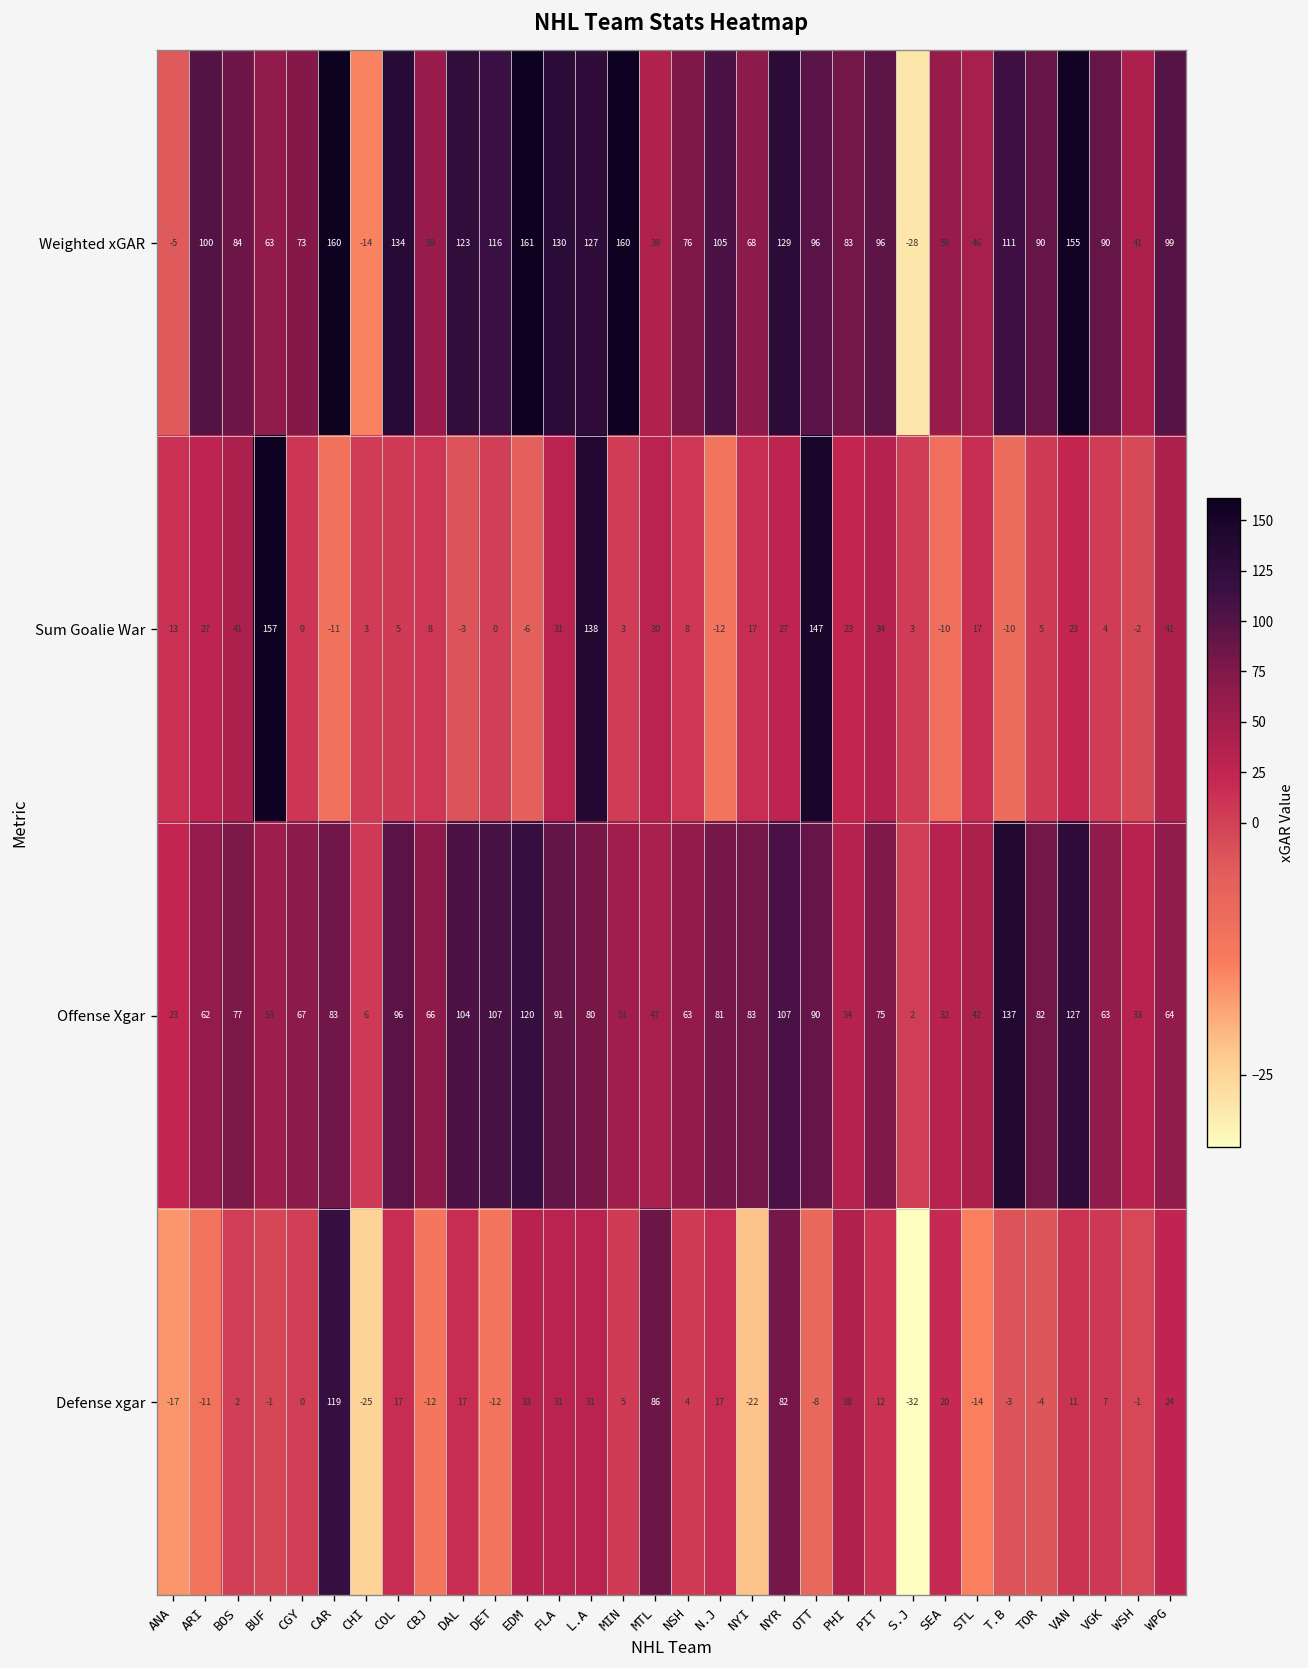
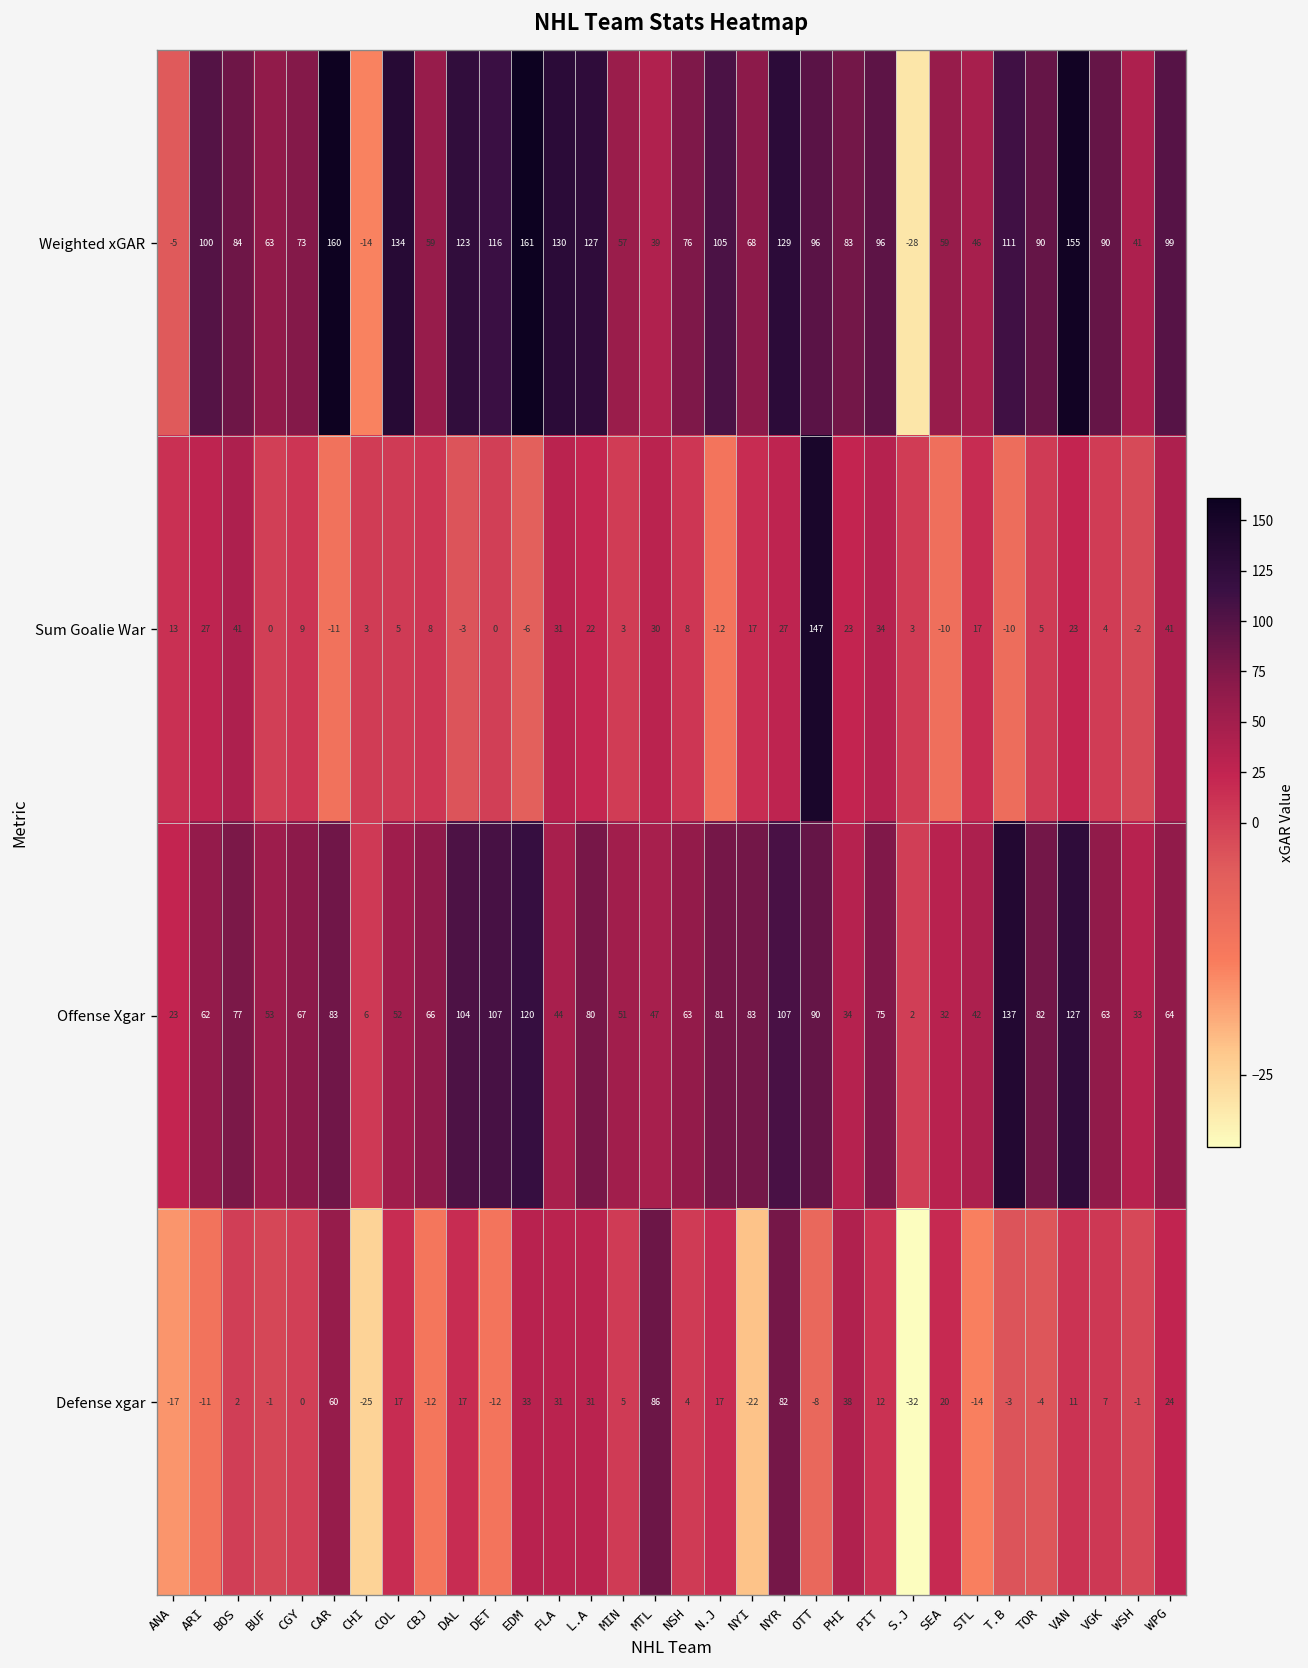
  {
    "Weighted xGAR": {
      "ANA": -5,
      "ARI": 100,
      "BOS": 84,
      "BUF": 63,
      "CGY": 73,
      "CAR": 160,
      "CHI": -14,
      "COL": 134,
      "CBJ": 59,
      "DAL": 123,
      "DET": 116,
      "EDM": 161,
      "FLA": 130,
      "L.A": 127,
-     "MIN": 160,
+     "MIN": 57,
      "MTL": 39,
      "NSH": 76,
      "N.J": 105,
      "NYI": 68,
      "NYR": 129,
      "OTT": 96,
      "PHI": 83,
      "PIT": 96,
      "S.J": -28,
      "SEA": 59,
      "STL": 46,
      "T.B": 111,
      "TOR": 90,
      "VAN": 155,
      "VGK": 90,
      "WSH": 41,
      "WPG": 99
    },
    "Sum Goalie War": {
      "ANA": 13,
      "ARI": 27,
      "BOS": 41,
-     "BUF": 157,
+     "BUF": 0,
      "CGY": 9,
      "CAR": -11,
      "CHI": 3,
      "COL": 5,
      "CBJ": 8,
      "DAL": -3,
      "DET": 0,
      "EDM": -6,
      "FLA": 31,
-     "L.A": 138,
+     "L.A": 22,
      "MIN": 3,
      "MTL": 30,
      "NSH": 8,
      "N.J": -12,
      "NYI": 17,
      "NYR": 27,
      "OTT": 147,
      "PHI": 23,
      "PIT": 34,
      "S.J": 3,
      "SEA": -10,
      "STL": 17,
      "T.B": -10,
      "TOR": 5,
      "VAN": 23,
      "VGK": 4,
      "WSH": -2,
      "WPG": 41
    },
    "Offense Xgar": {
      "ANA": 23,
      "ARI": 62,
      "BOS": 77,
      "BUF": 53,
      "CGY": 67,
      "CAR": 83,
      "CHI": 6,
-     "COL": 96,
+     "COL": 52,
      "CBJ": 66,
      "DAL": 104,
      "DET": 107,
      "EDM": 120,
-     "FLA": 91,
+     "FLA": 44,
      "L.A": 80,
      "MIN": 51,
      "MTL": 47,
      "NSH": 63,
      "N.J": 81,
      "NYI": 83,
      "NYR": 107,
      "OTT": 90,
      "PHI": 34,
      "PIT": 75,
      "S.J": 2,
      "SEA": 32,
      "STL": 42,
      "T.B": 137,
      "TOR": 82,
      "VAN": 127,
      "VGK": 63,
      "WSH": 33,
      "WPG": 64
    },
    "Defense xgar": {
      "ANA": -17,
      "ARI": -11,
      "BOS": 2,
      "BUF": -1,
      "CGY": 0,
-     "CAR": 119,
+     "CAR": 60,
      "CHI": -25,
      "COL": 17,
      "CBJ": -12,
      "DAL": 17,
      "DET": -12,
      "EDM": 33,
      "FLA": 31,
      "L.A": 31,
      "MIN": 5,
      "MTL": 86,
      "NSH": 4,
      "N.J": 17,
      "NYI": -22,
      "NYR": 82,
      "OTT": -8,
      "PHI": 38,
      "PIT": 12,
      "S.J": -32,
      "SEA": 20,
      "STL": -14,
      "T.B": -3,
      "TOR": -4,
      "VAN": 11,
      "VGK": 7,
      "WSH": -1,
      "WPG": 24
    }
  }
